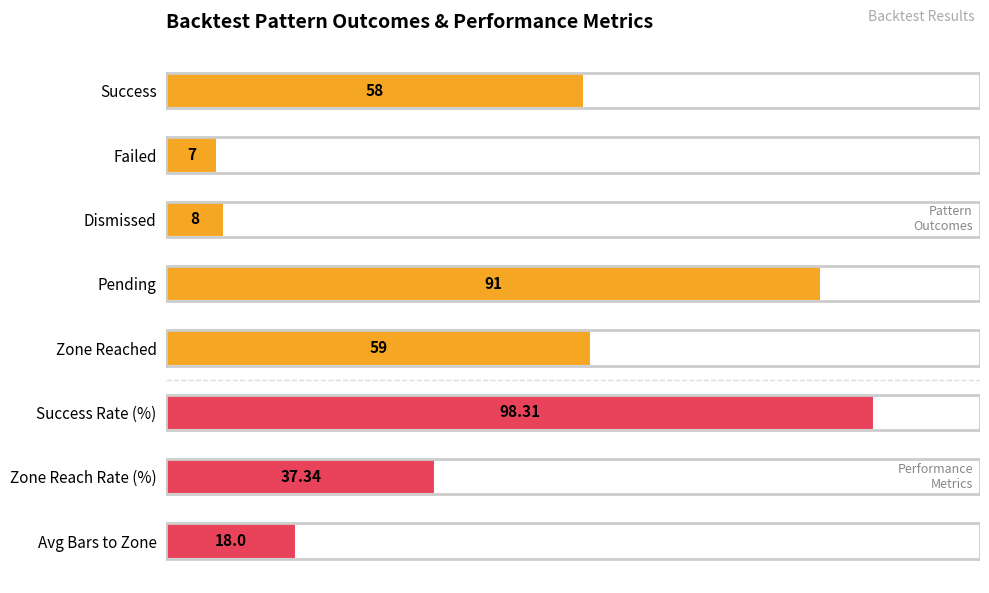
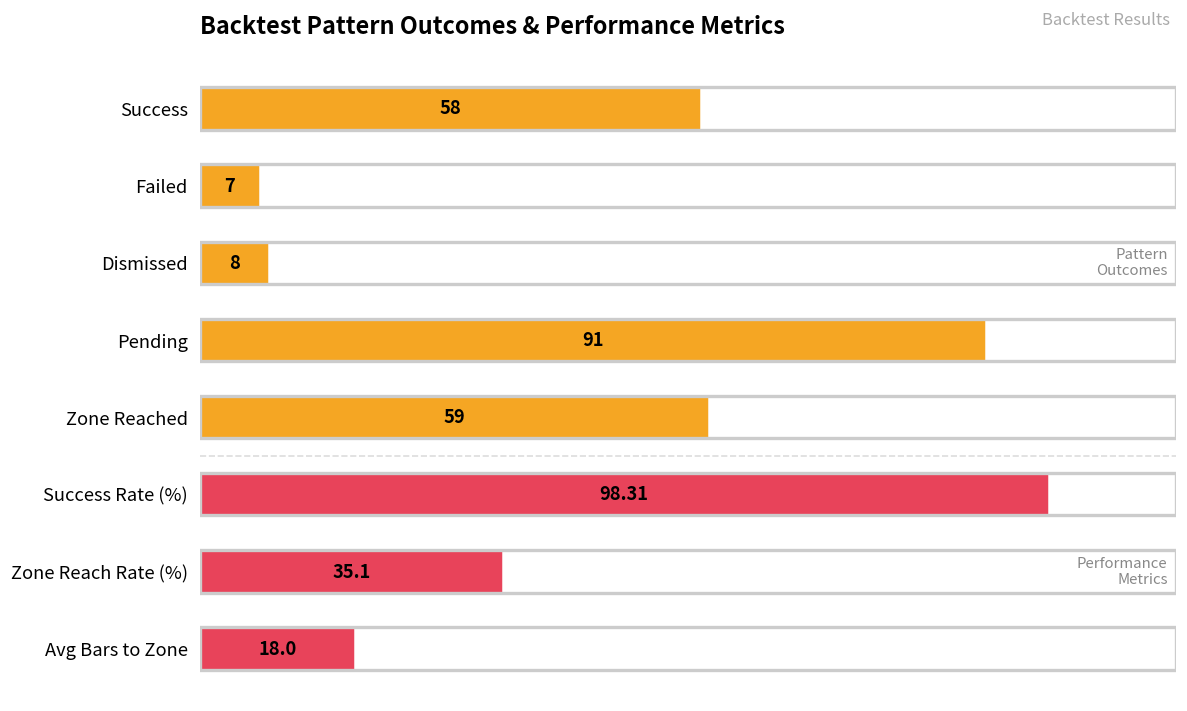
  {
    "Success": 58,
    "Failed": 7,
    "Dismissed": 8,
    "Pending": 91,
    "Zone Reached": 59,
    "Success Rate (%)": 98.31,
-   "Zone Reach Rate (%)": 37.34,
+   "Zone Reach Rate (%)": 35.1,
    "Avg Bars to Zone": 18.0
  }
